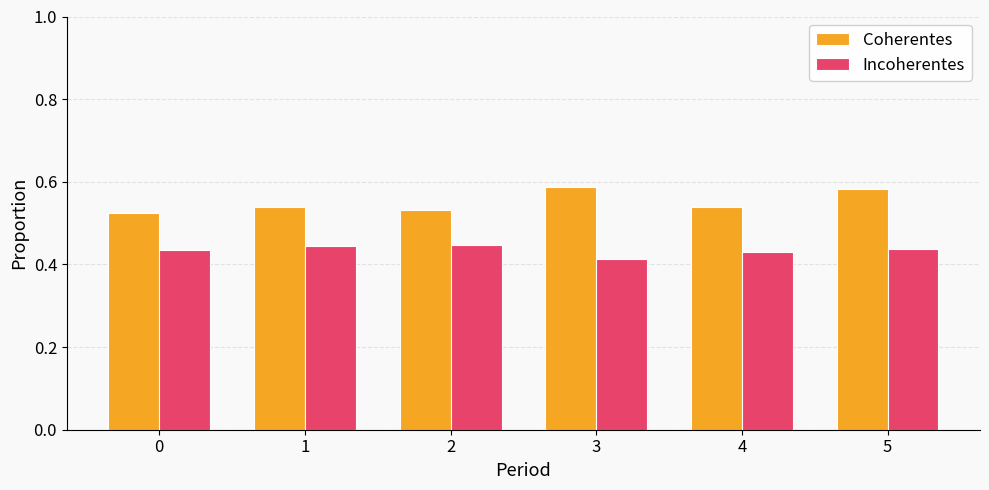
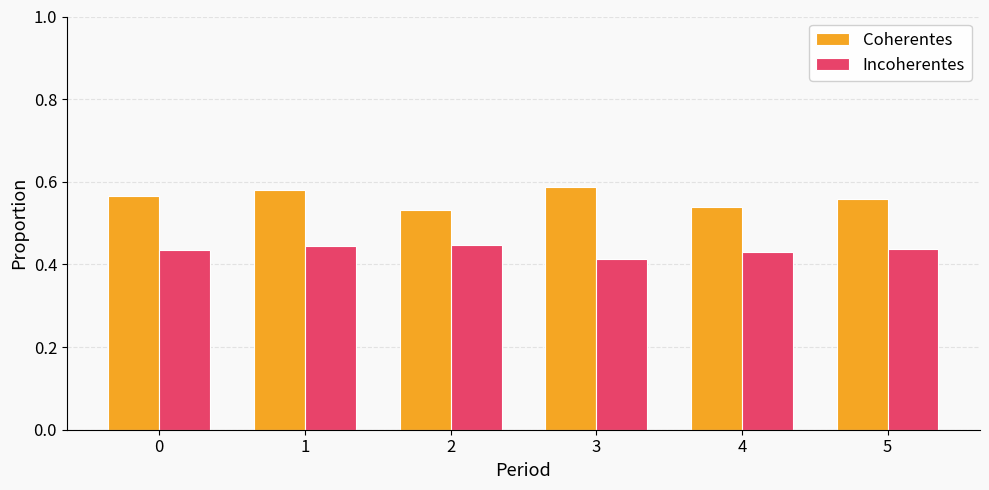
  {
    "Coherentes": {
-     "0": 0.53,
-     "1": 0.54,
+     "0": 0.57,
+     "1": 0.58,
      "2": 0.53,
      "3": 0.59,
      "4": 0.54,
-     "5": 0.58
+     "5": 0.56
    },
    "Incoherentes": {
      "0": 0.44,
      "1": 0.44,
      "2": 0.45,
      "3": 0.41,
      "4": 0.43,
      "5": 0.44
    }
  }
